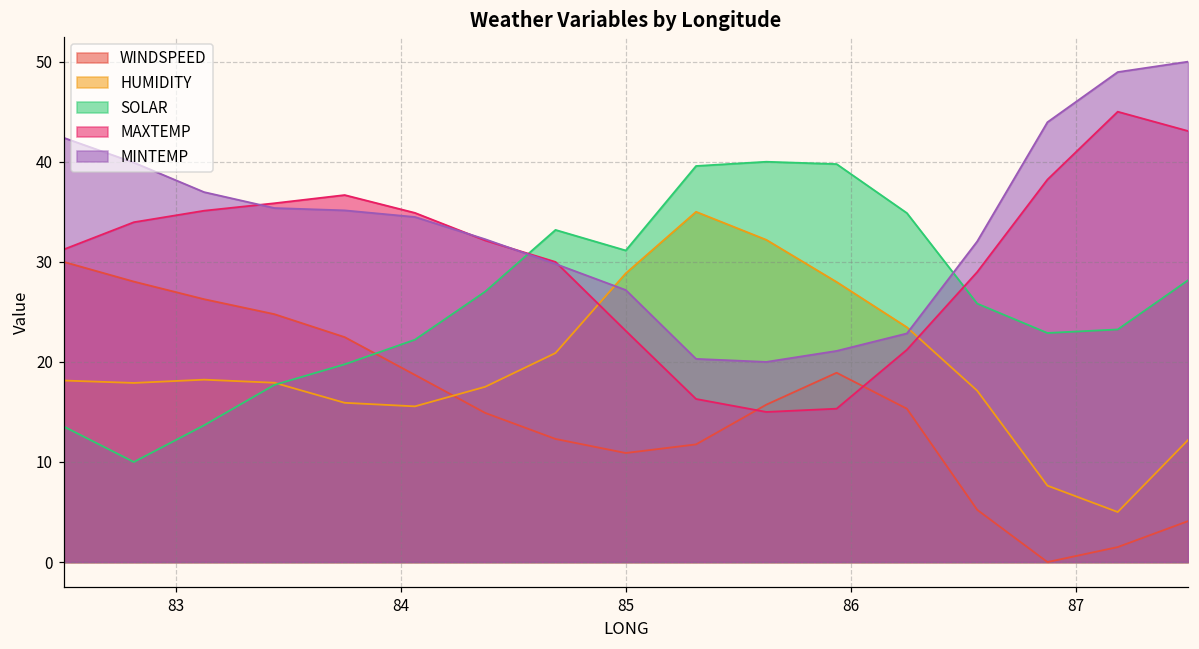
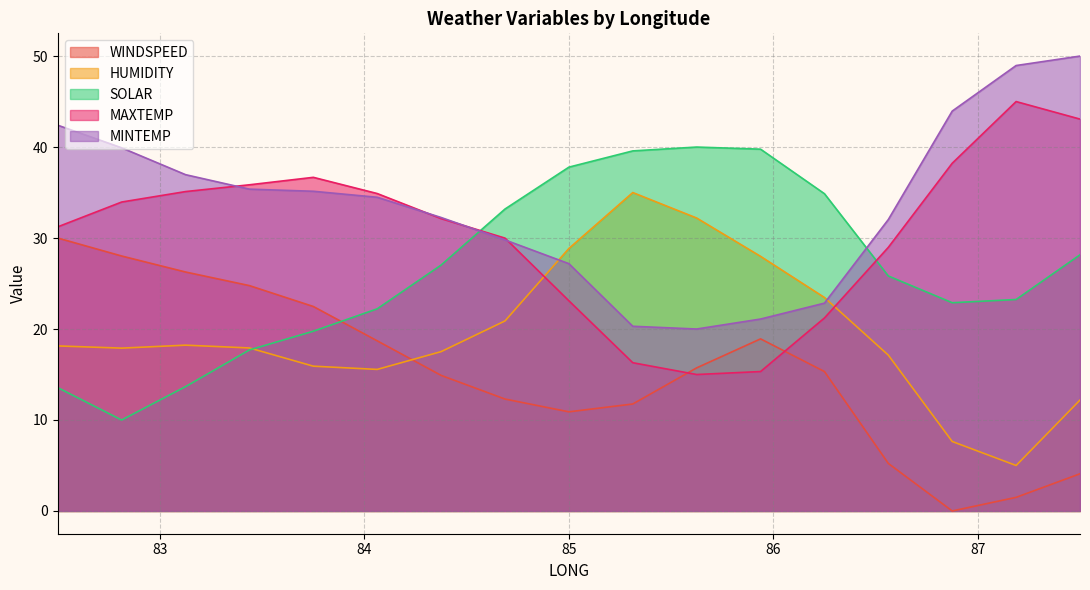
  {
    "HUMIDITY": {
      "85": 29
    },
    "SOLAR": {
-     "85": 31
+     "85": 38
    },
    "MINTEMP": {
      "85": 27
    }
  }
